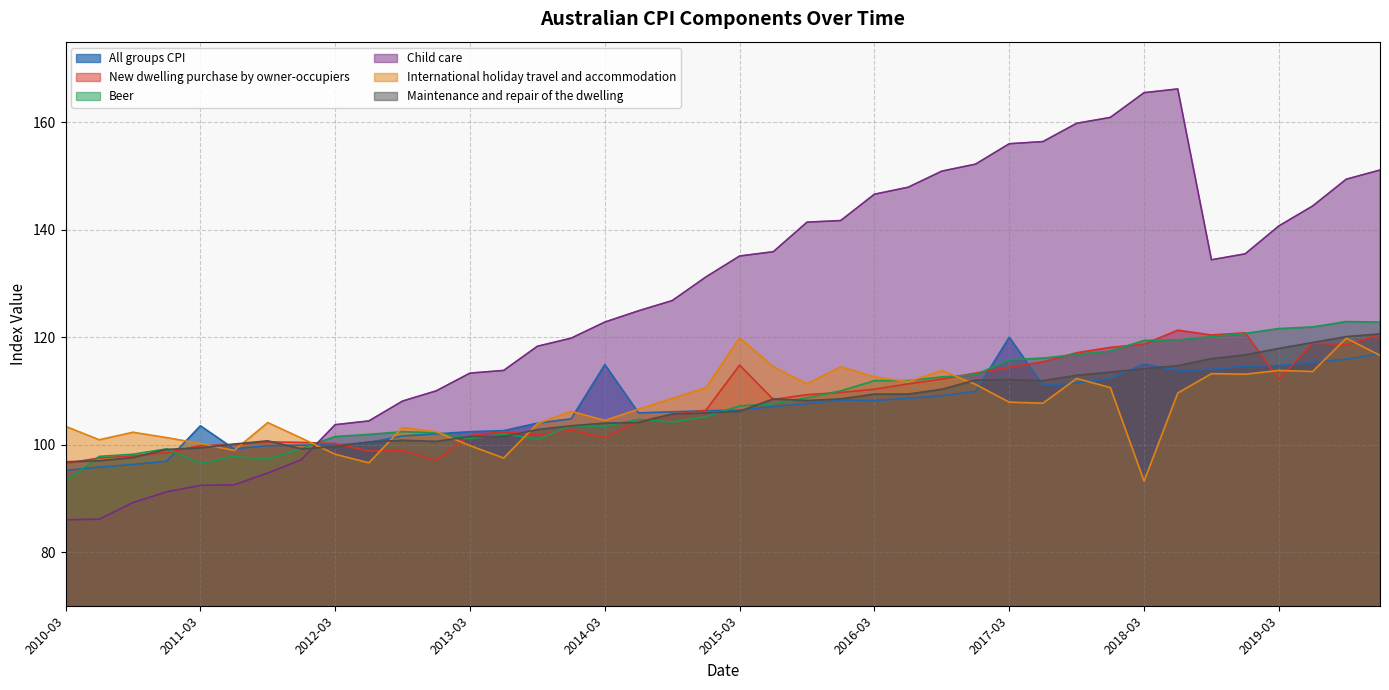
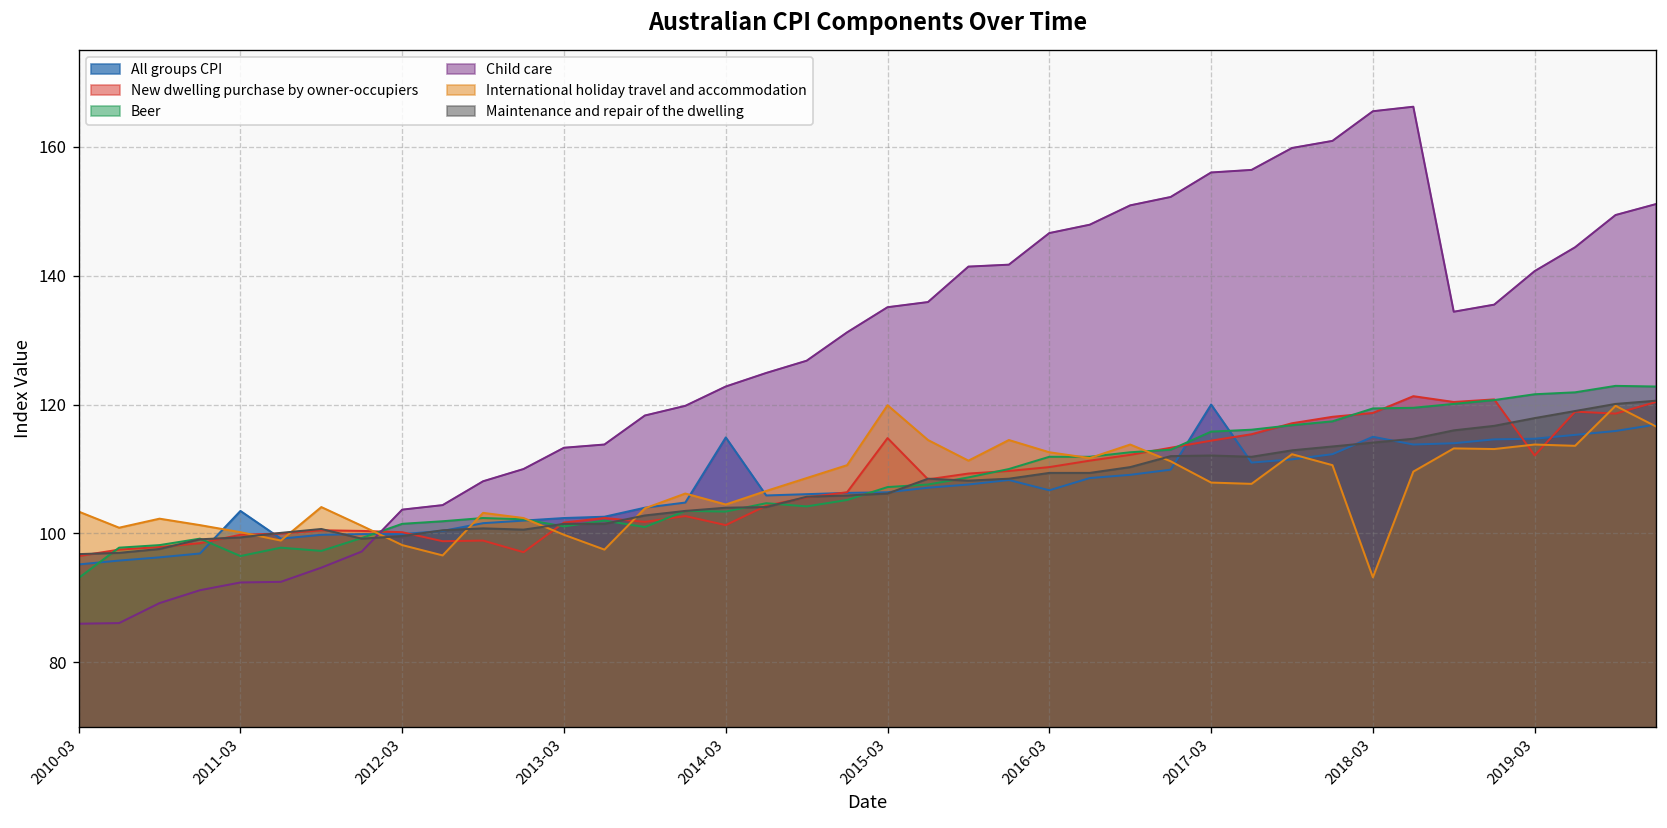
  {
    "All groups CPI": {
      "2010-03": 95,
      "2011-03": 104,
      "2013-03": 102,
      "2014-03": 115,
-     "2016-03": 108,
+     "2016-03": 107,
      "2017-03": 120,
      "2018-03": 115,
      "2019-03": 115
    },
    "New dwelling purchase by owner-occupiers": {
      "2014-03": 101,
      "2015-03": 115,
      "2016-03": 110,
      "2017-03": 114,
      "2018-03": 119,
      "2019-03": 112
    },
    "Beer": {
      "2010-03": 93,
      "2011-03": 97,
      "2012-03": 102,
      "2014-03": 103,
      "2015-03": 107,
      "2016-03": 112,
      "2017-03": 116,
      "2018-03": 119,
      "2019-03": 122
    },
    "International holiday travel and accommodation": {
      "2010-03": 103,
      "2012-03": 98,
      "2013-03": 100,
      "2014-03": 105,
      "2015-03": 120,
      "2016-03": 113,
      "2017-03": 108,
      "2018-03": 93,
      "2019-03": 114
    }
  }
